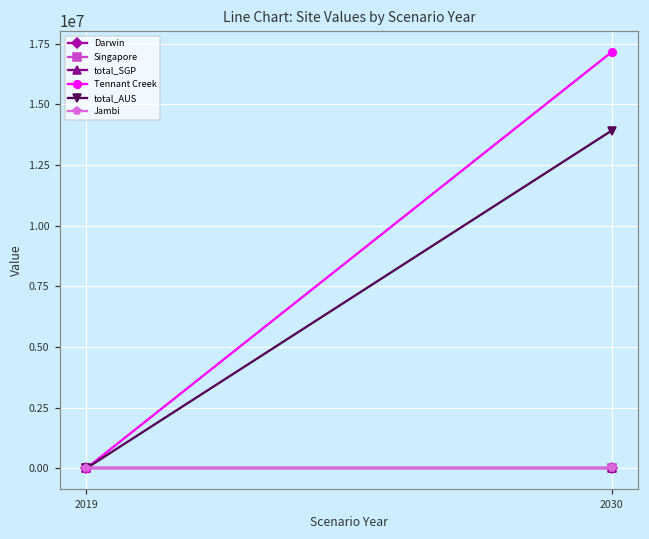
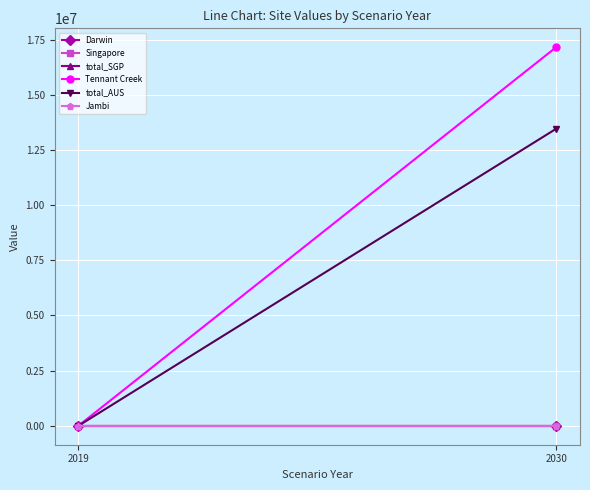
  {
    "Jambi": {
      "2030": 0
    },
    "Tennant Creek": {
      "2030": 17200000
    },
    "total_AUS": {
-     "2030": 13900000
+     "2030": 13500000
    }
  }
